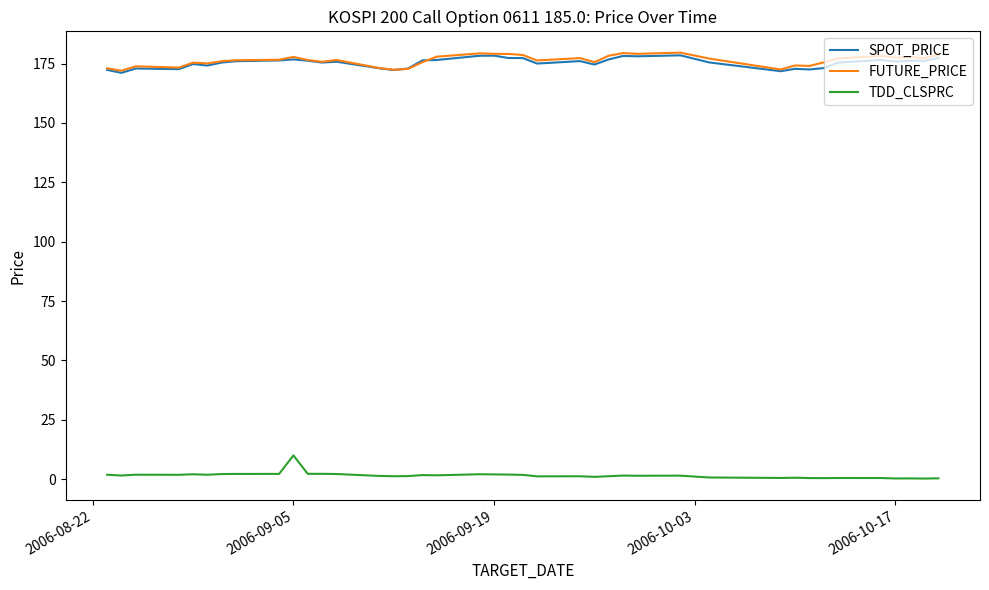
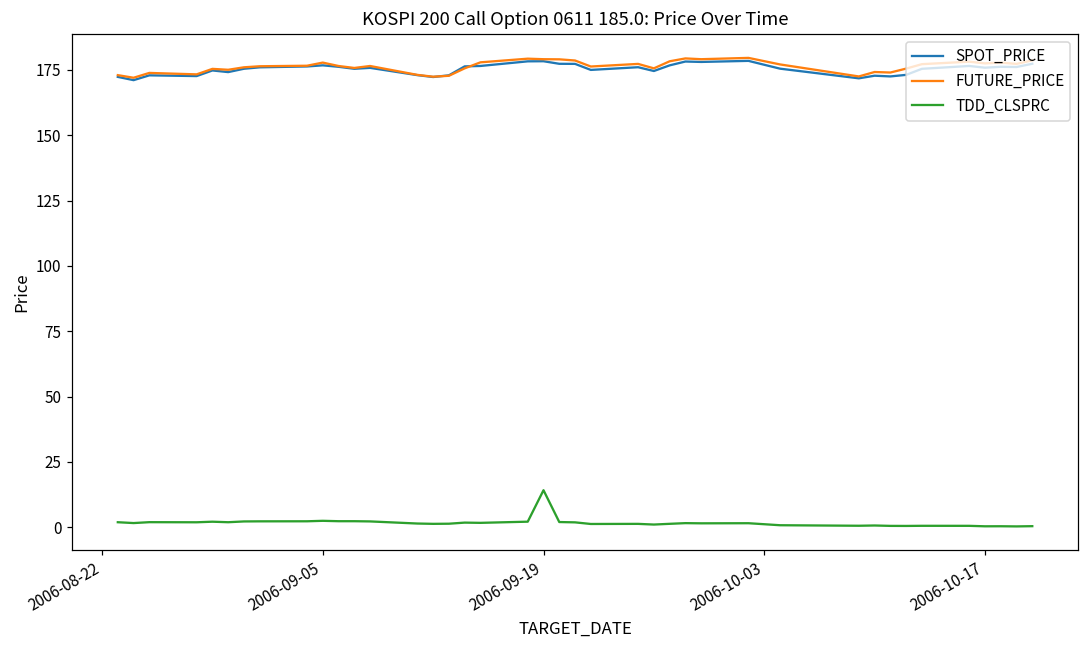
  {
    "TDD_CLSPRC": {
-     "2006-09-05": 10,
-     "2006-09-19": 2,
+     "2006-09-05": 2,
+     "2006-09-19": 14,
      "2006-10-17": 0
    }
  }
